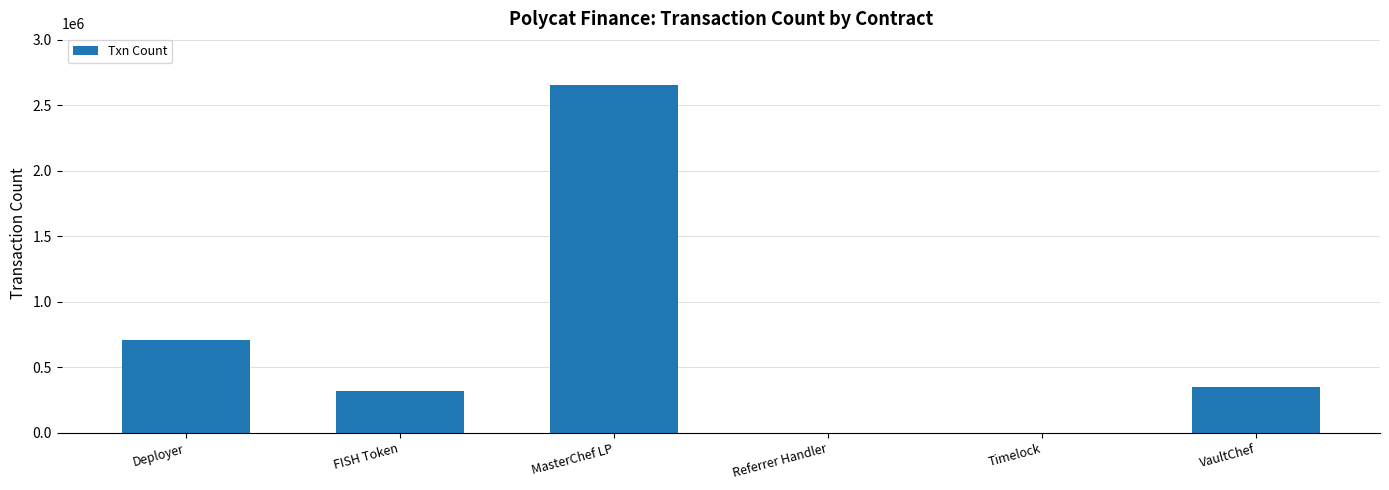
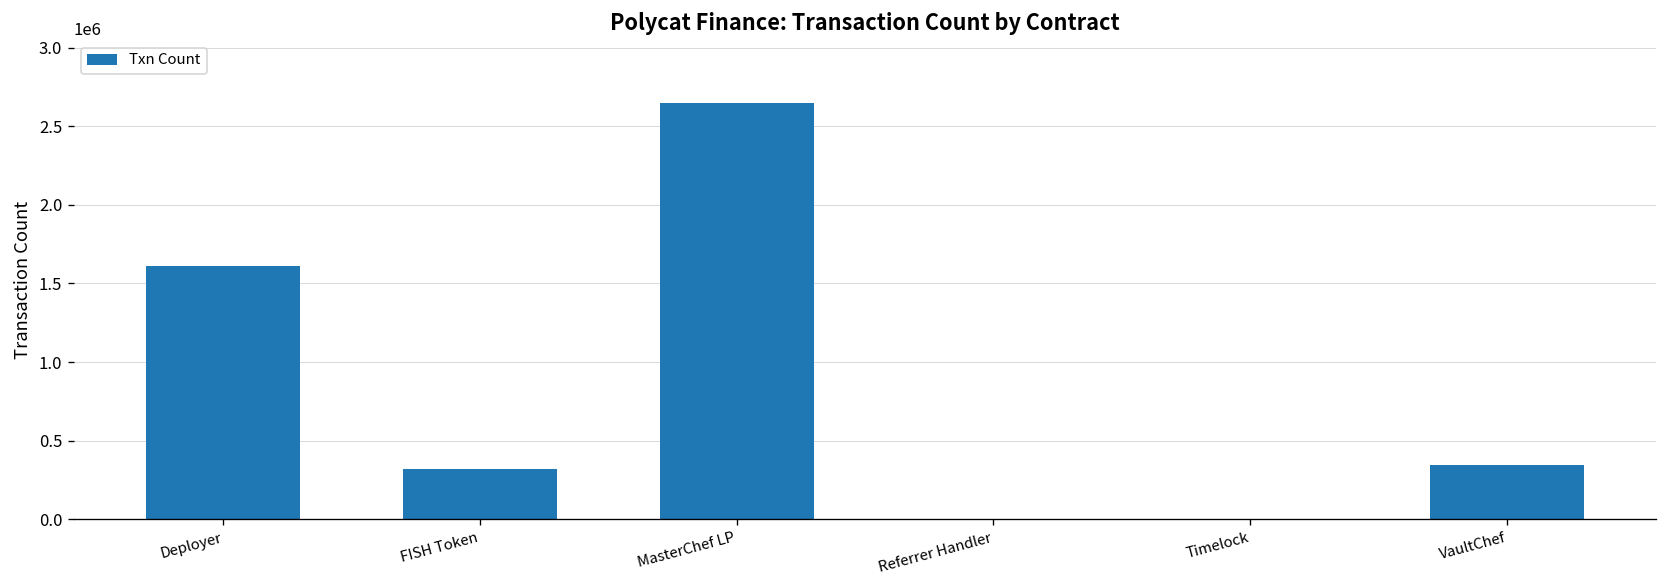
  {
-   "Deployer": 700000,
+   "Deployer": 1610000,
    "FISH Token": 320000,
    "MasterChef LP": 2650000,
    "VaultChef": 350000
  }
